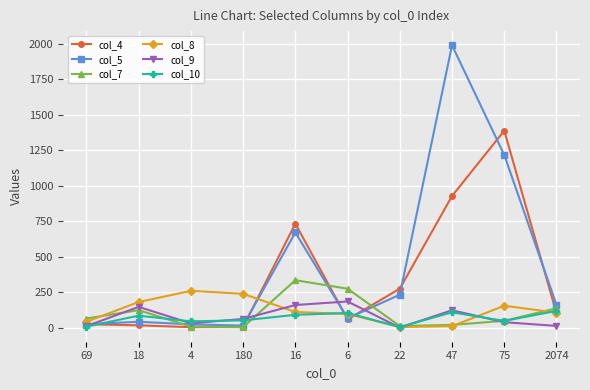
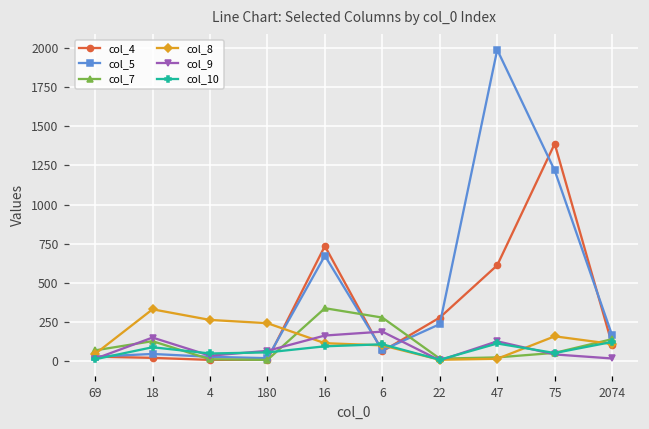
  {
    "col_4": {
      "18": 20,
      "16": 730,
      "22": 280,
-     "47": 930,
+     "47": 610,
      "75": 1390
    },
    "col_5": {
      "18": 40,
      "16": 670,
      "22": 230,
      "47": 1990,
      "75": 1220,
      "2074": 160
    },
    "col_7": {
      "69": 70,
      "18": 130,
      "16": 340,
      "6": 280,
      "2074": 140
    },
    "col_8": {
-     "18": 180,
+     "18": 330,
      "4": 260,
      "180": 240,
      "16": 110,
      "75": 160
    },
    "col_9": {
      "18": 150,
      "16": 160,
      "6": 190,
      "2074": 10
    },
    "col_10": {
      "18": 90,
      "16": 90
    }
  }
